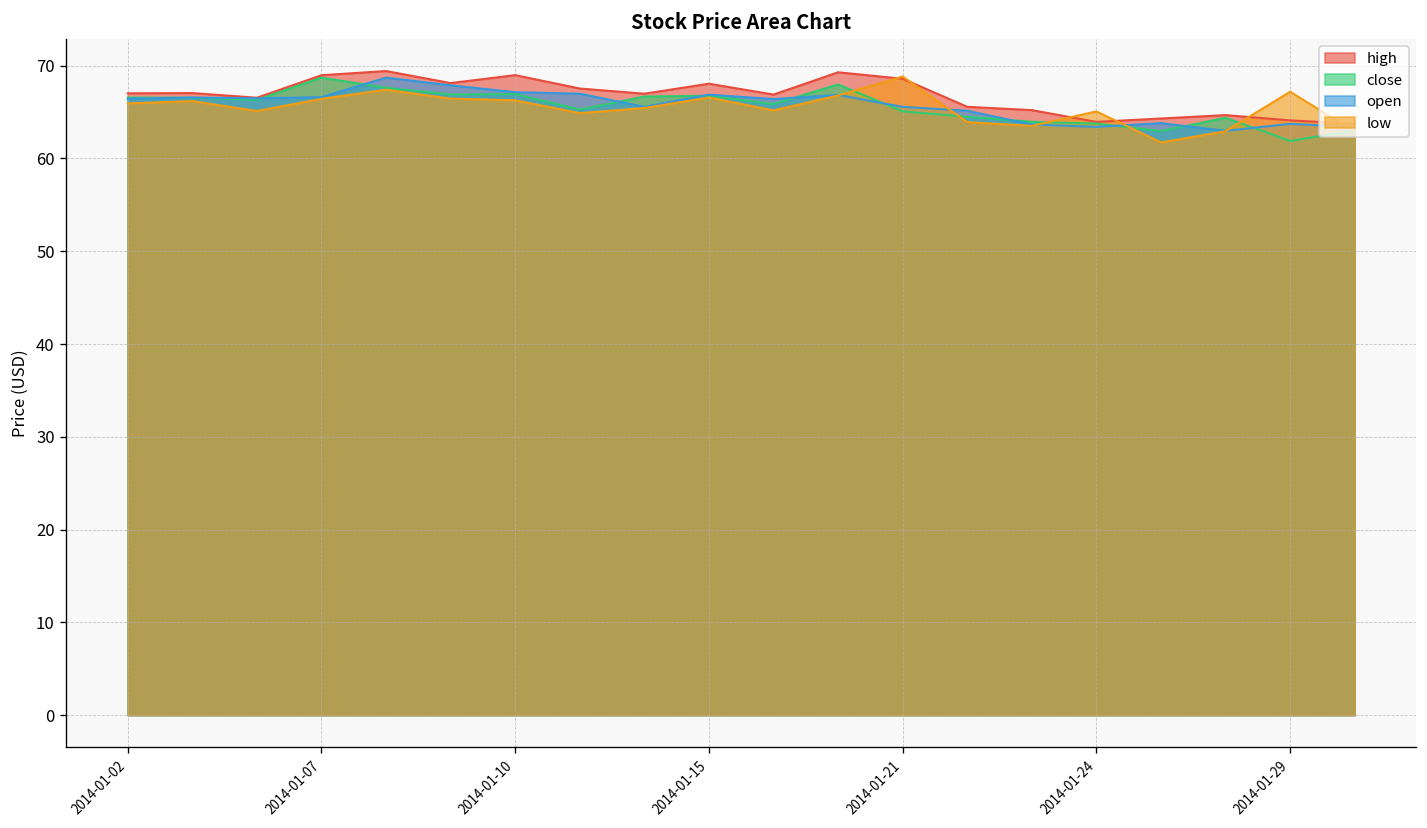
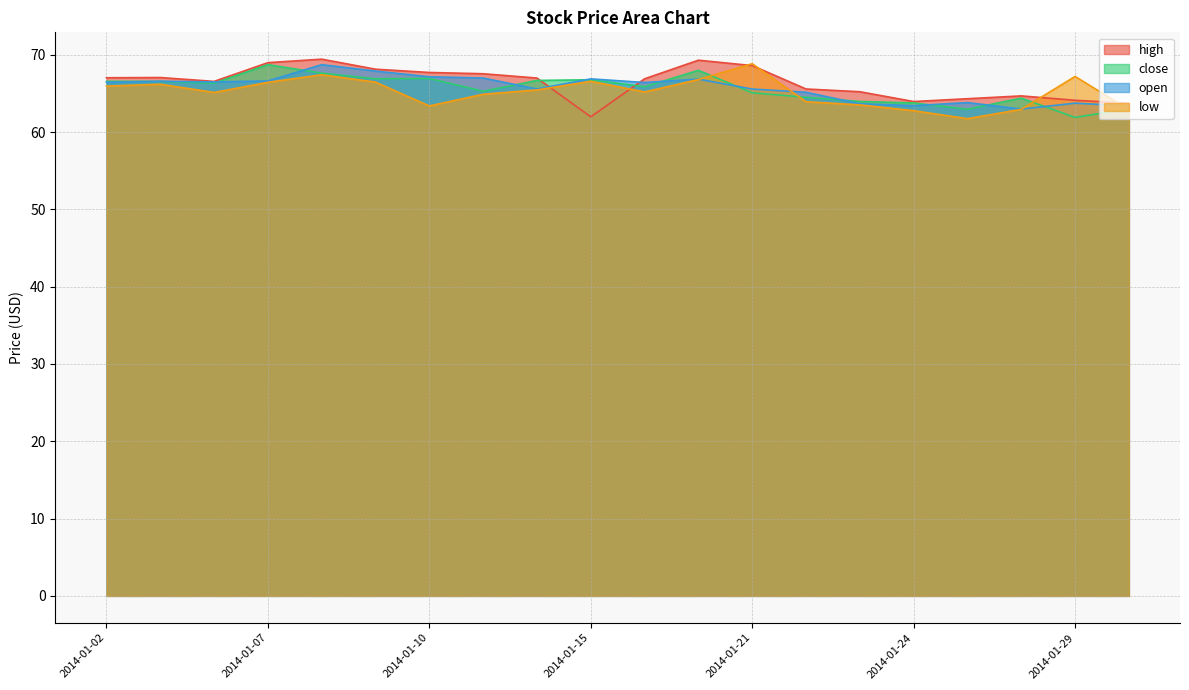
  {
    "high": {
      "2014-01-02": 67,
-     "2014-01-10": 69,
-     "2014-01-15": 68,
+     "2014-01-10": 68,
+     "2014-01-15": 62,
      "2014-01-29": 64
    },
    "close": {
      "2014-01-21": 65,
      "2014-01-29": 62
    },
    "open": {
      "2014-01-21": 66,
      "2014-01-24": 63,
      "2014-01-29": 64
    },
    "low": {
      "2014-01-02": 66,
-     "2014-01-10": 66,
-     "2014-01-24": 65,
+     "2014-01-10": 63,
+     "2014-01-24": 63,
      "2014-01-29": 67
    }
  }
